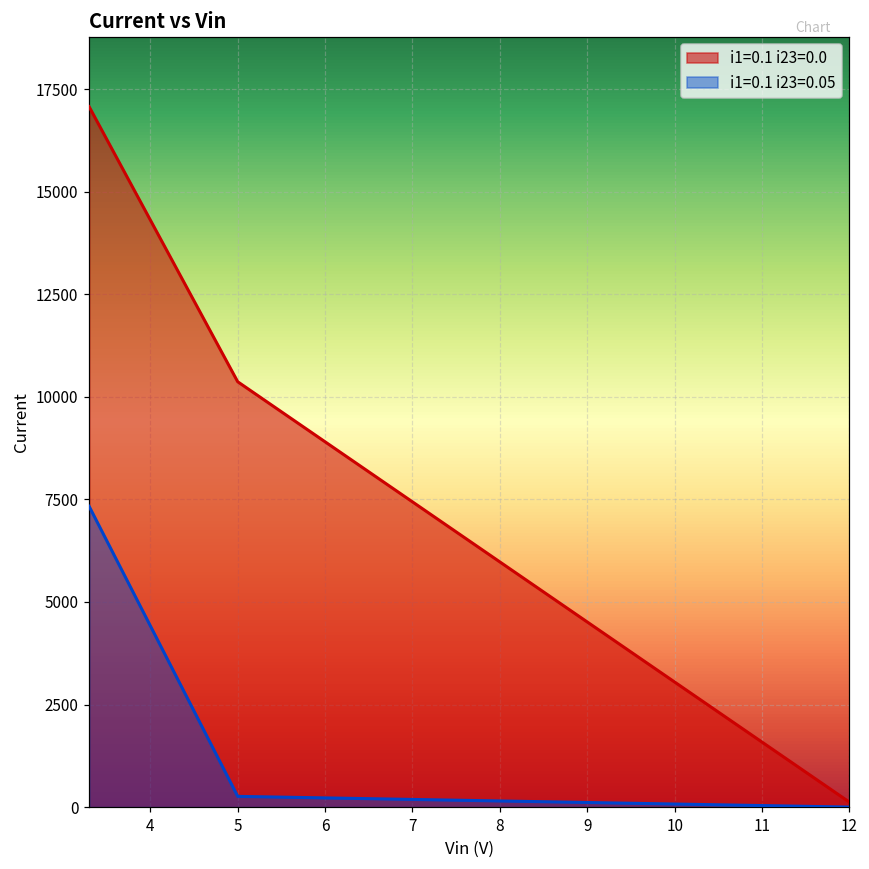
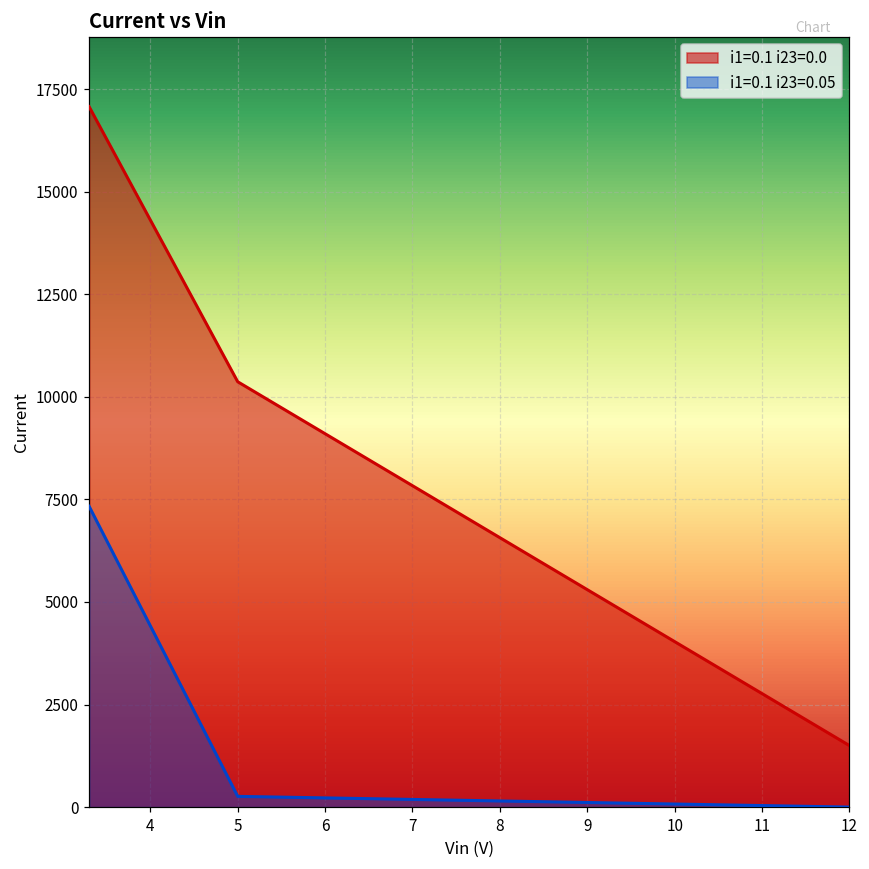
  {
    "i1=0.1 i23=0.0": {
      "5": 10400,
-     "12": 100
+     "12": 1500
    },
    "i1=0.1 i23=0.05": {
      "5": 300,
      "12": 0
    }
  }
